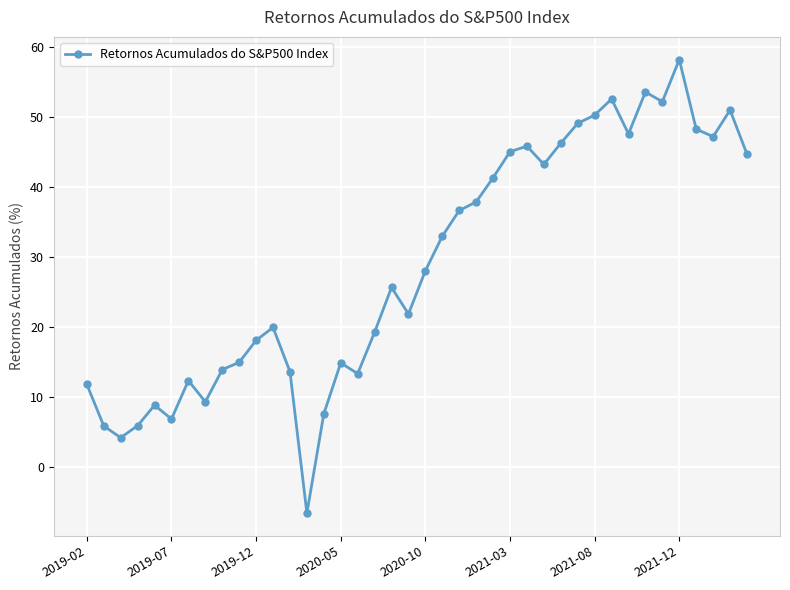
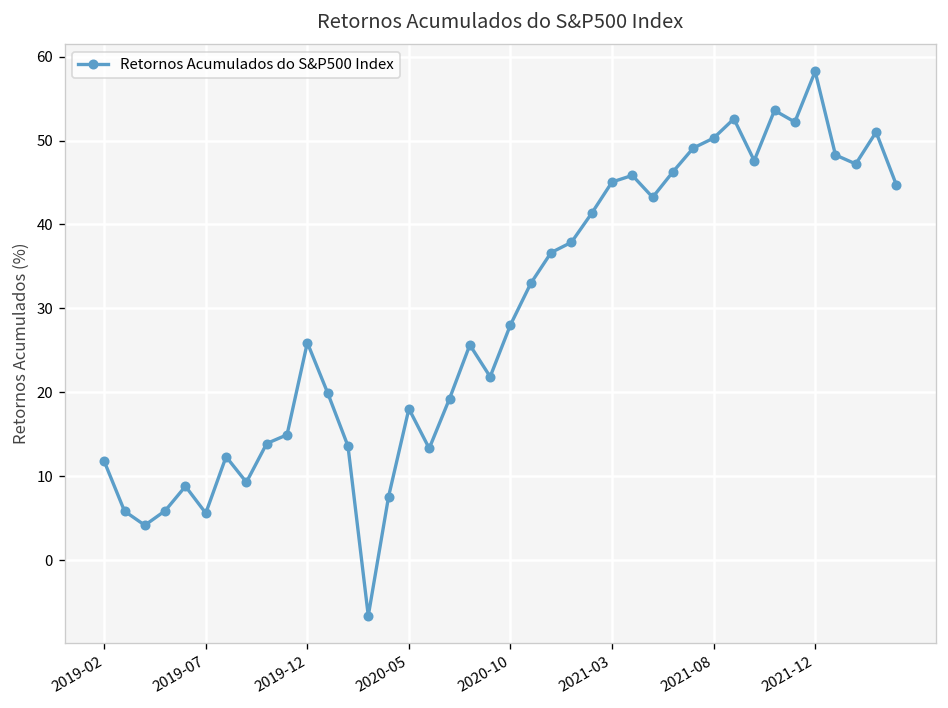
  {
    "2019-02": 12,
-   "2019-07": 7,
-   "2019-12": 18,
-   "2020-05": 15,
+   "2019-07": 6,
+   "2019-12": 26,
+   "2020-05": 18,
    "2020-10": 28,
    "2021-03": 45,
    "2021-08": 50,
    "2021-12": 58
  }
